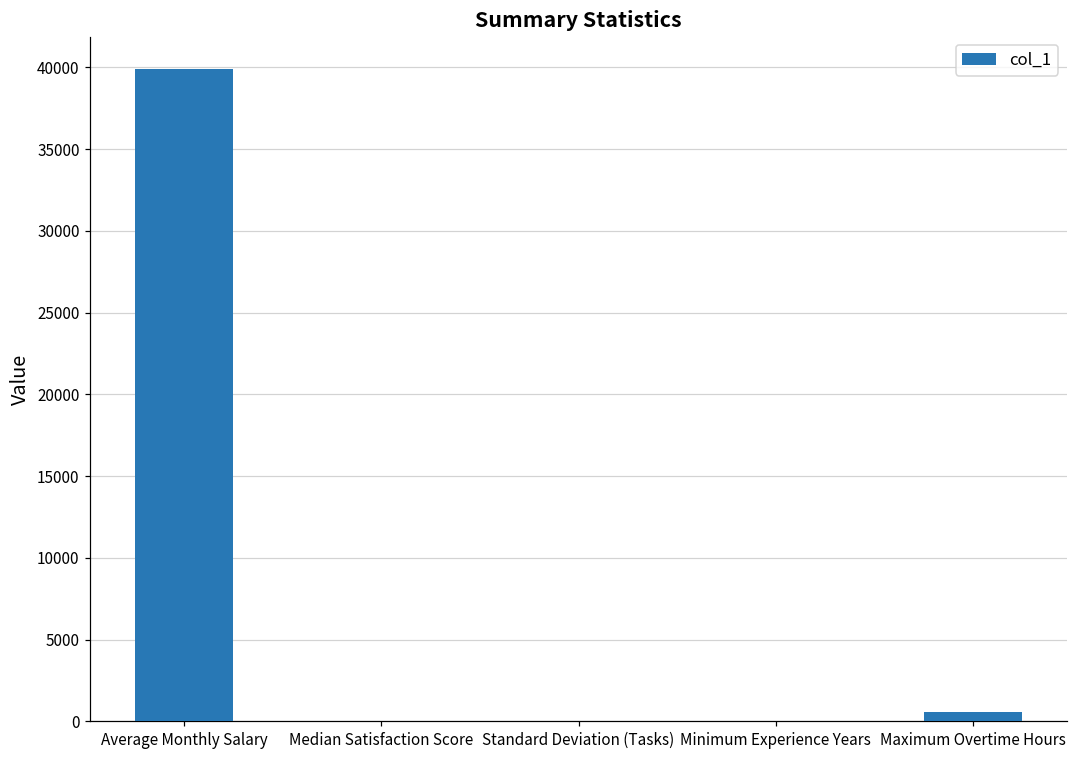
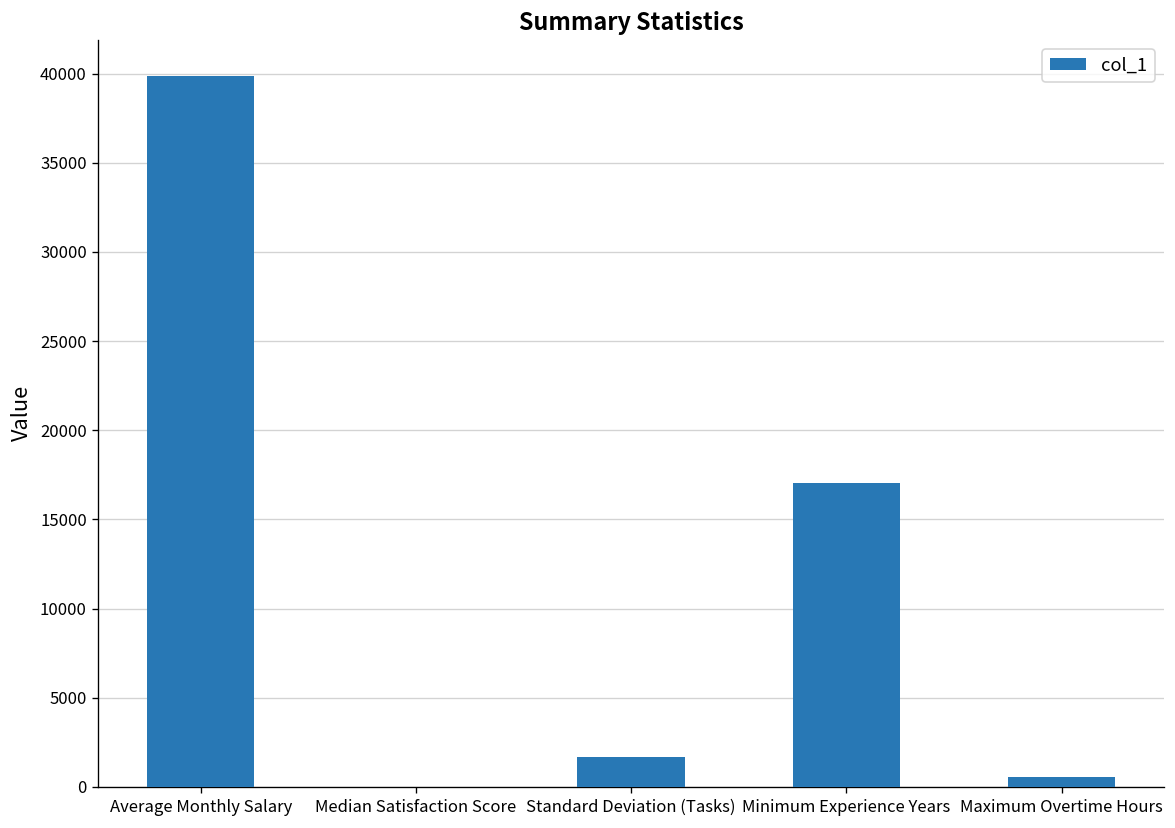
  {
    "Average Monthly Salary": 39900,
-   "Standard Deviation (Tasks)": 0,
-   "Minimum Experience Years": 0,
+   "Standard Deviation (Tasks)": 1700,
+   "Minimum Experience Years": 17000,
    "Maximum Overtime Hours": 600
  }
